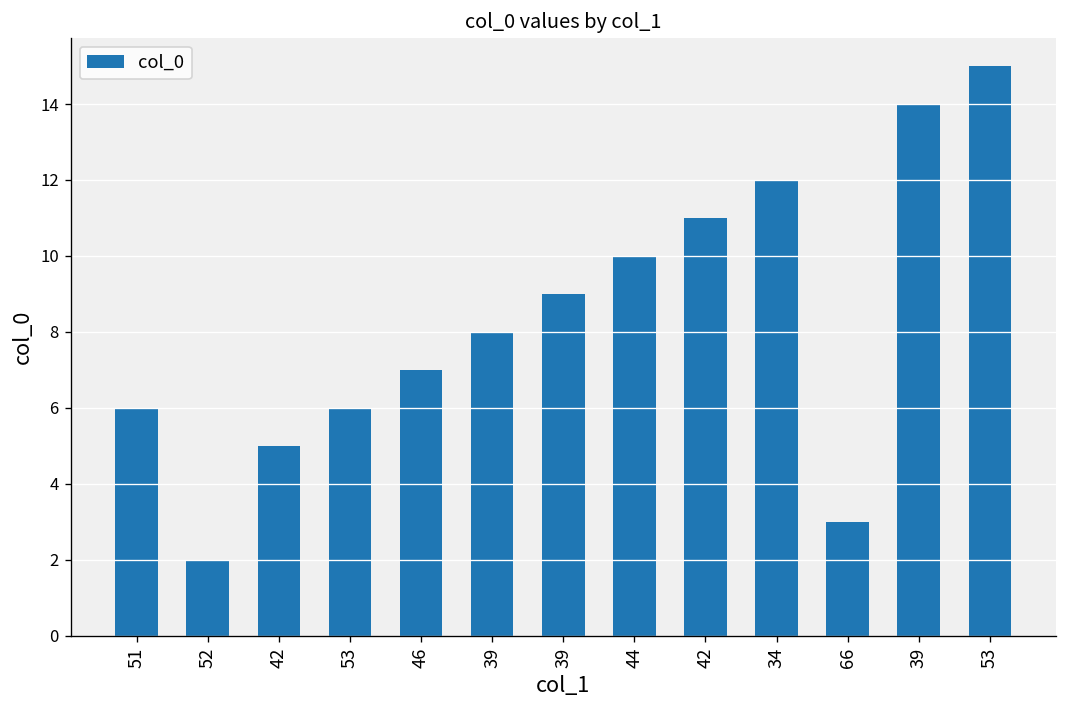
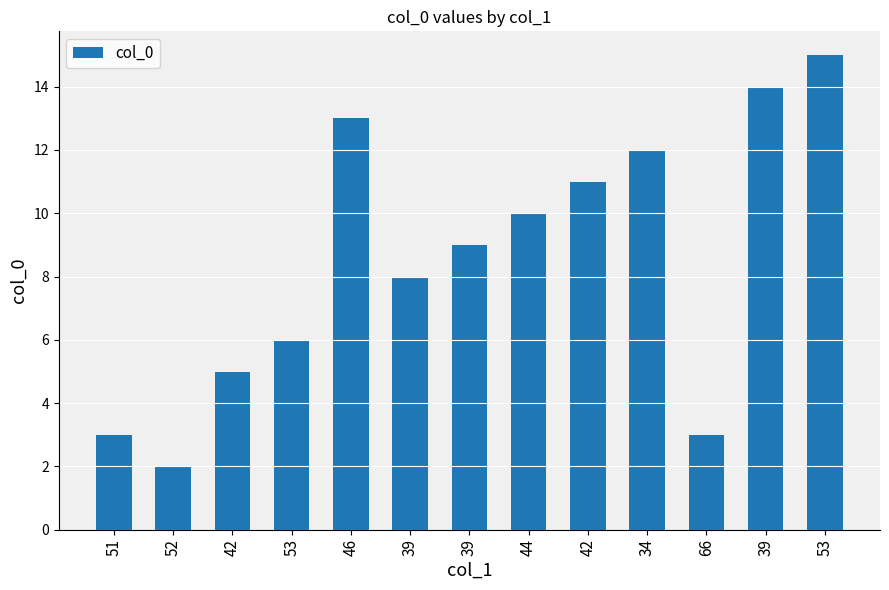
  {
-   "51": 6,
+   "51": 3,
    "52": 2,
-   "46": 7,
+   "46": 13,
    "44": 10,
    "34": 12,
    "66": 3
  }
